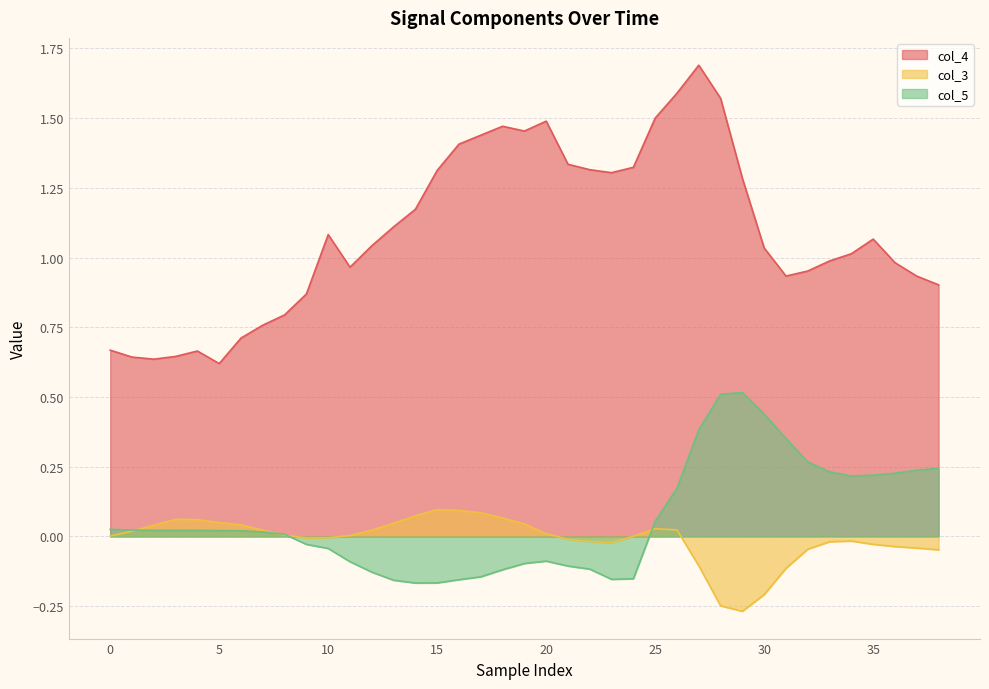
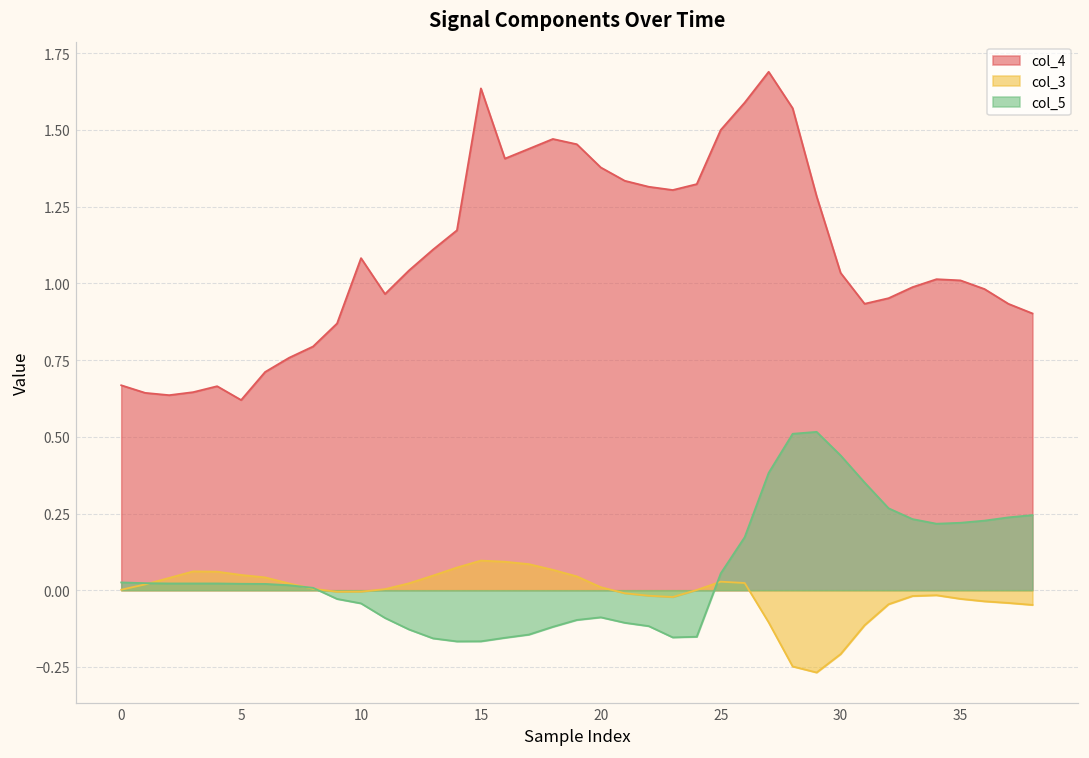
  {
    "col_4": {
      "0": 0.67,
      "5": 0.62,
      "10": 1.08,
-     "15": 1.31,
-     "20": 1.49,
+     "15": 1.64,
+     "20": 1.38,
      "25": 1.50,
      "30": 1.03,
-     "35": 1.07
+     "35": 1.01
    }
  }
